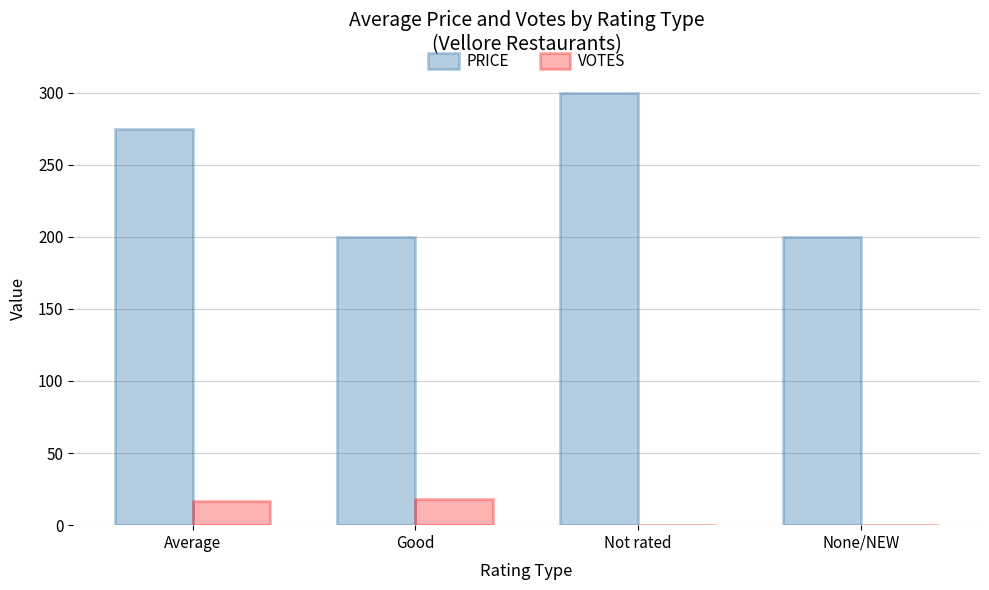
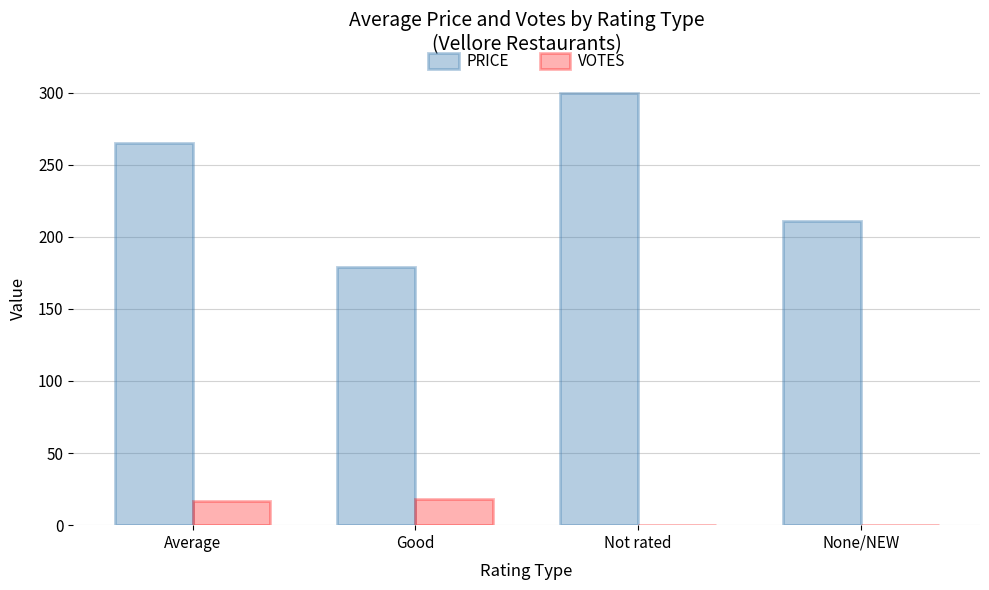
  {
    "PRICE": {
-     "Average": 275,
-     "Good": 200,
+     "Average": 265,
+     "Good": 179,
      "Not rated": 300,
-     "None/NEW": 200
+     "None/NEW": 211
    },
    "VOTES": {
      "Average": 17,
      "Good": 18,
      "Not rated": 0,
      "None/NEW": 0
    }
  }
